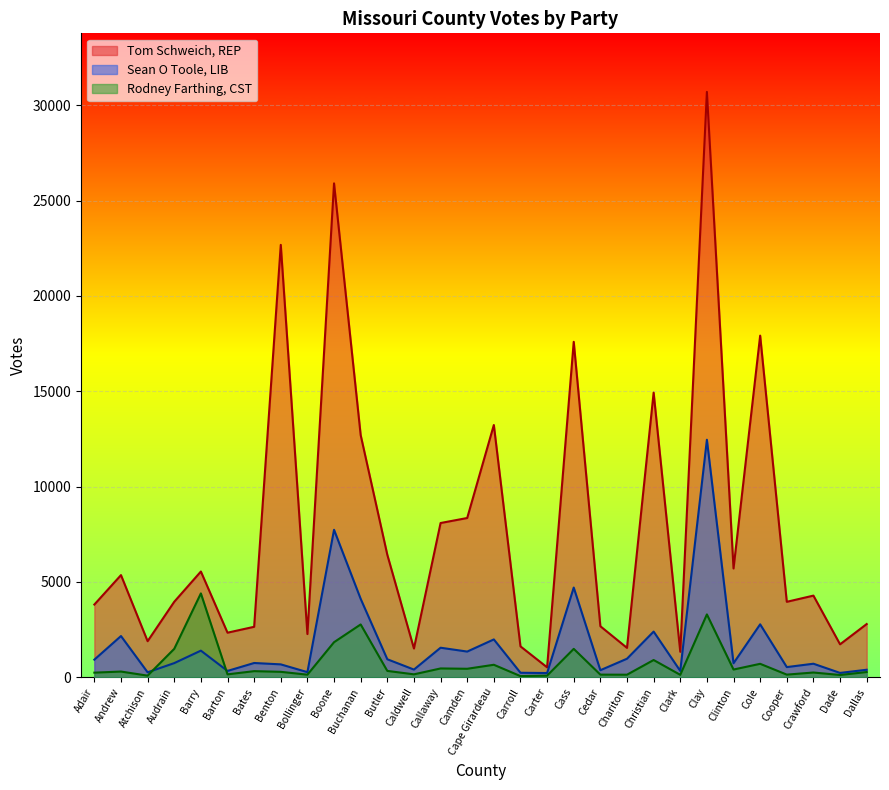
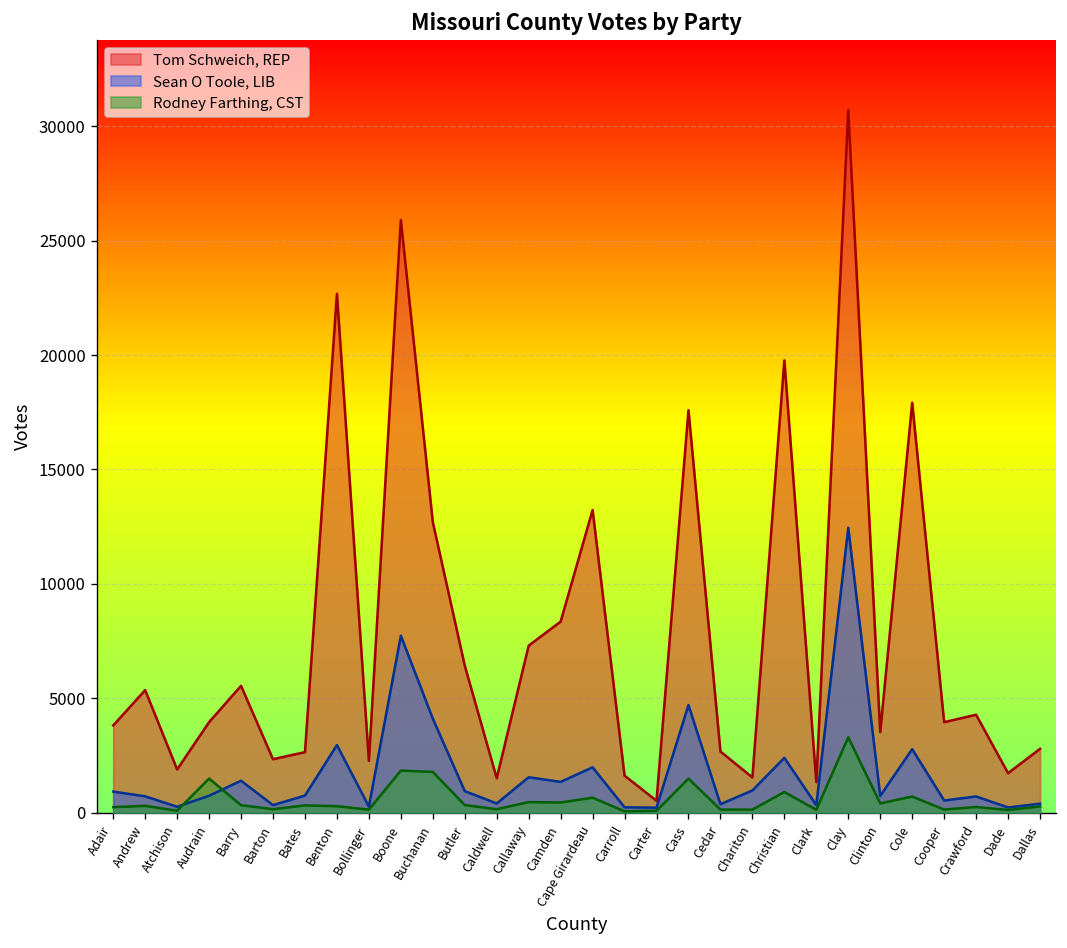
  {
    "Tom Schweich, REP": {
      "Adair": 3800,
      "Andrew": 5400,
      "Atchison": 1900,
      "Audrain": 4000,
      "Barry": 5500,
      "Barton": 2300,
      "Bates": 2700,
      "Benton": 22700,
      "Bollinger": 2300,
      "Boone": 25900,
      "Buchanan": 12700,
      "Butler": 6400,
      "Caldwell": 1500,
-     "Callaway": 8100,
+     "Callaway": 7300,
      "Camden": 8400,
      "Cape Girardeau": 13200,
      "Carroll": 1600,
      "Carter": 500,
      "Cass": 17600,
      "Cedar": 2700,
      "Chariton": 1500,
-     "Christian": 14900,
+     "Christian": 19800,
      "Clark": 1300,
      "Clay": 30700,
-     "Clinton": 5700,
+     "Clinton": 3500,
      "Cole": 17900,
      "Cooper": 4000,
      "Crawford": 4300,
      "Dade": 1700,
      "Dallas": 2800
    },
    "Sean O Toole, LIB": {
      "Adair": 900,
-     "Andrew": 2200,
+     "Andrew": 700,
      "Atchison": 300,
      "Audrain": 700,
      "Barry": 1400,
      "Barton": 300,
      "Bates": 800,
-     "Benton": 700,
+     "Benton": 3000,
      "Bollinger": 300,
      "Boone": 7700,
      "Buchanan": 4100,
      "Butler": 900,
      "Caldwell": 400,
      "Callaway": 1600,
      "Camden": 1400,
      "Cape Girardeau": 2000,
      "Carroll": 200,
      "Carter": 200,
      "Cass": 4700,
      "Cedar": 400,
      "Chariton": 1000,
      "Christian": 2400,
      "Clark": 300,
      "Clay": 12500,
      "Clinton": 700,
      "Cole": 2800,
      "Cooper": 500,
      "Crawford": 700
    },
    "Rodney Farthing, CST": {
      "Adair": 200,
      "Andrew": 300,
      "Atchison": 100,
      "Audrain": 1500,
-     "Barry": 4400,
+     "Barry": 300,
      "Barton": 200,
      "Bates": 300,
      "Benton": 300,
      "Bollinger": 100,
      "Boone": 1800,
-     "Buchanan": 2800,
+     "Buchanan": 1800,
      "Butler": 300,
      "Caldwell": 200,
      "Callaway": 500,
      "Camden": 400,
      "Cape Girardeau": 700,
      "Carroll": 100,
      "Carter": 100,
      "Cass": 1500,
      "Cedar": 100,
      "Chariton": 100,
      "Christian": 900,
      "Clark": 100,
      "Clay": 3300,
      "Clinton": 400,
      "Cole": 700,
      "Cooper": 100,
      "Crawford": 300
    }
  }
